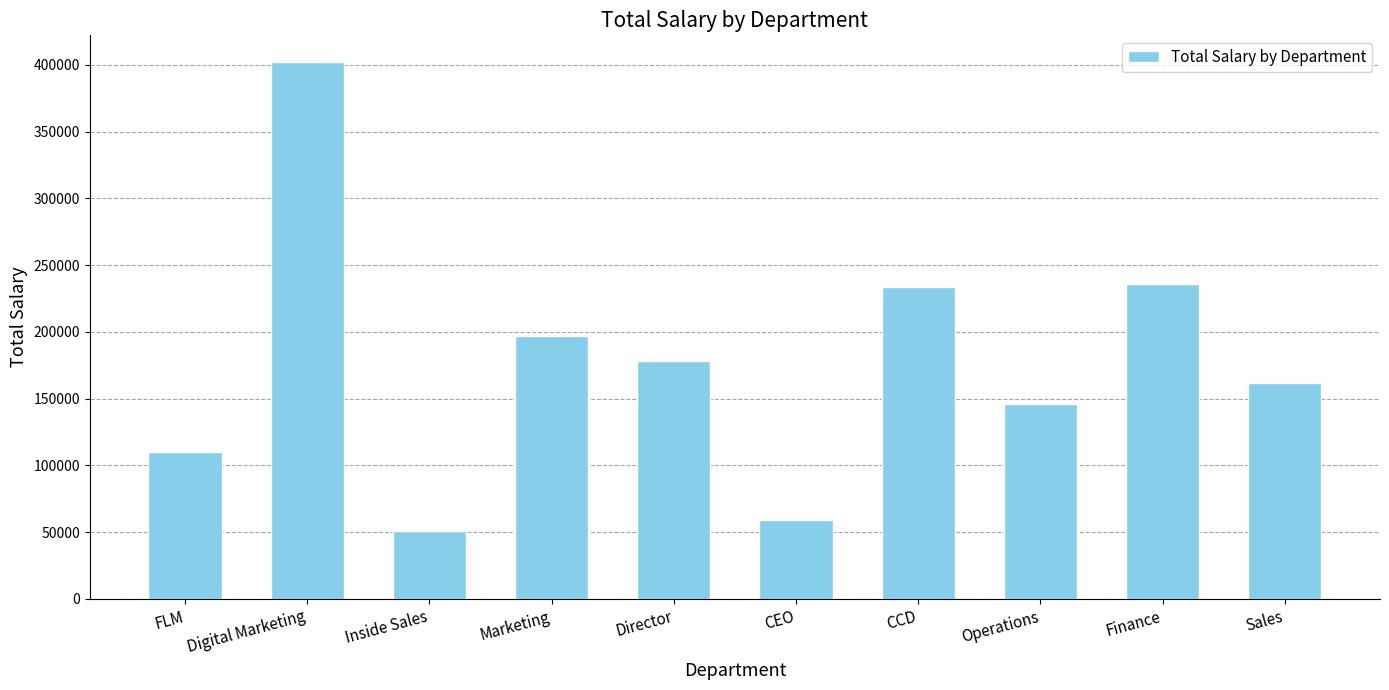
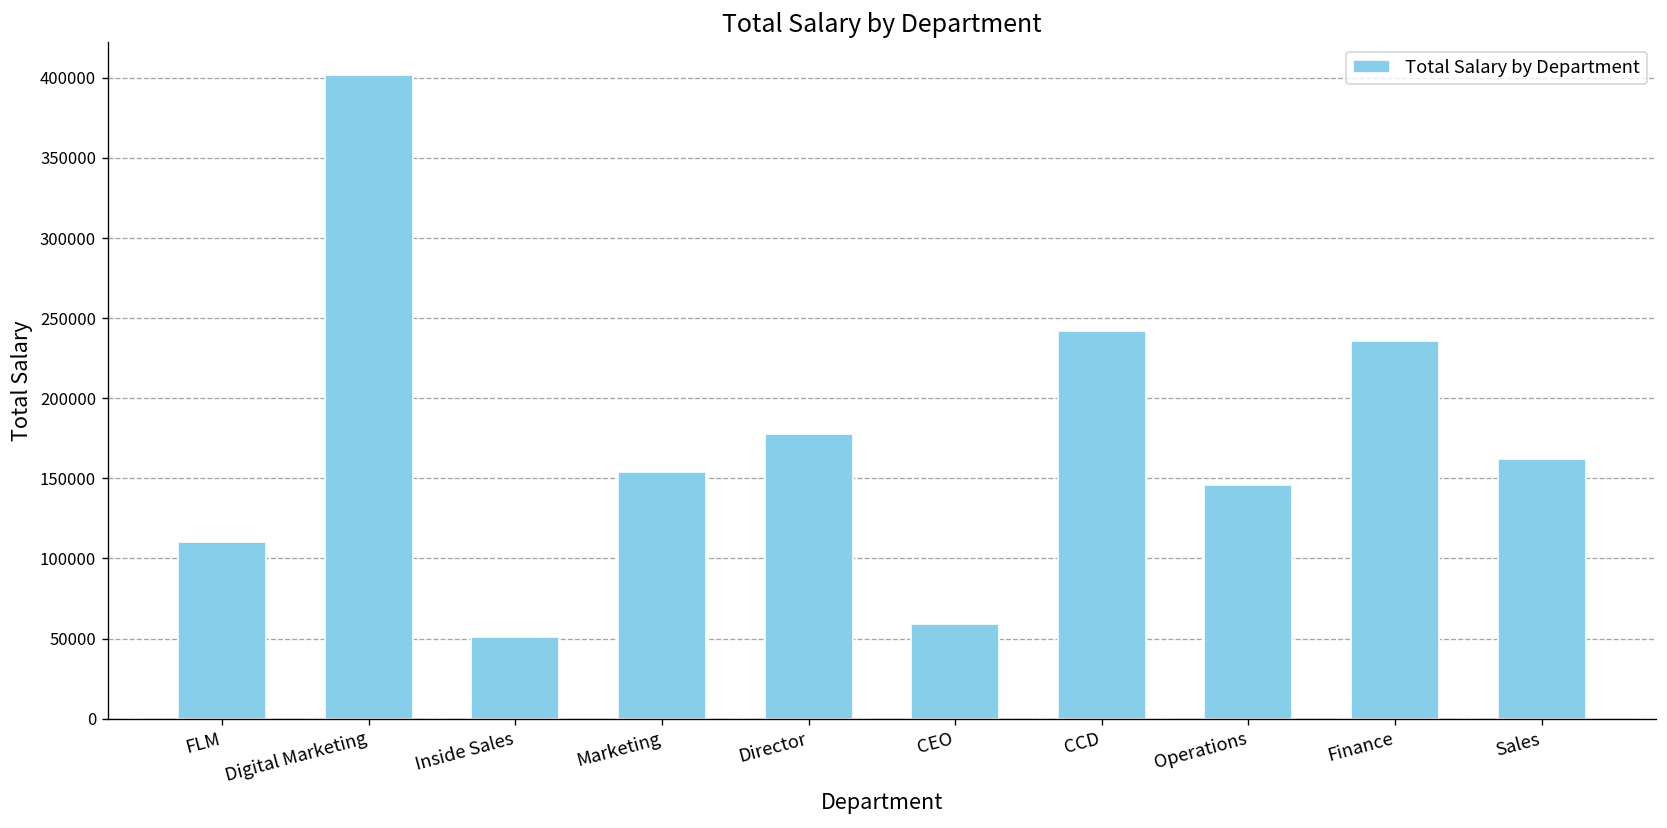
  {
    "FLM": 110000,
    "Digital Marketing": 402000,
    "Inside Sales": 51000,
-   "Marketing": 197000,
+   "Marketing": 154000,
    "Director": 178000,
    "CEO": 59000,
-   "CCD": 234000,
+   "CCD": 242000,
    "Operations": 146000,
    "Finance": 236000,
    "Sales": 162000
  }
